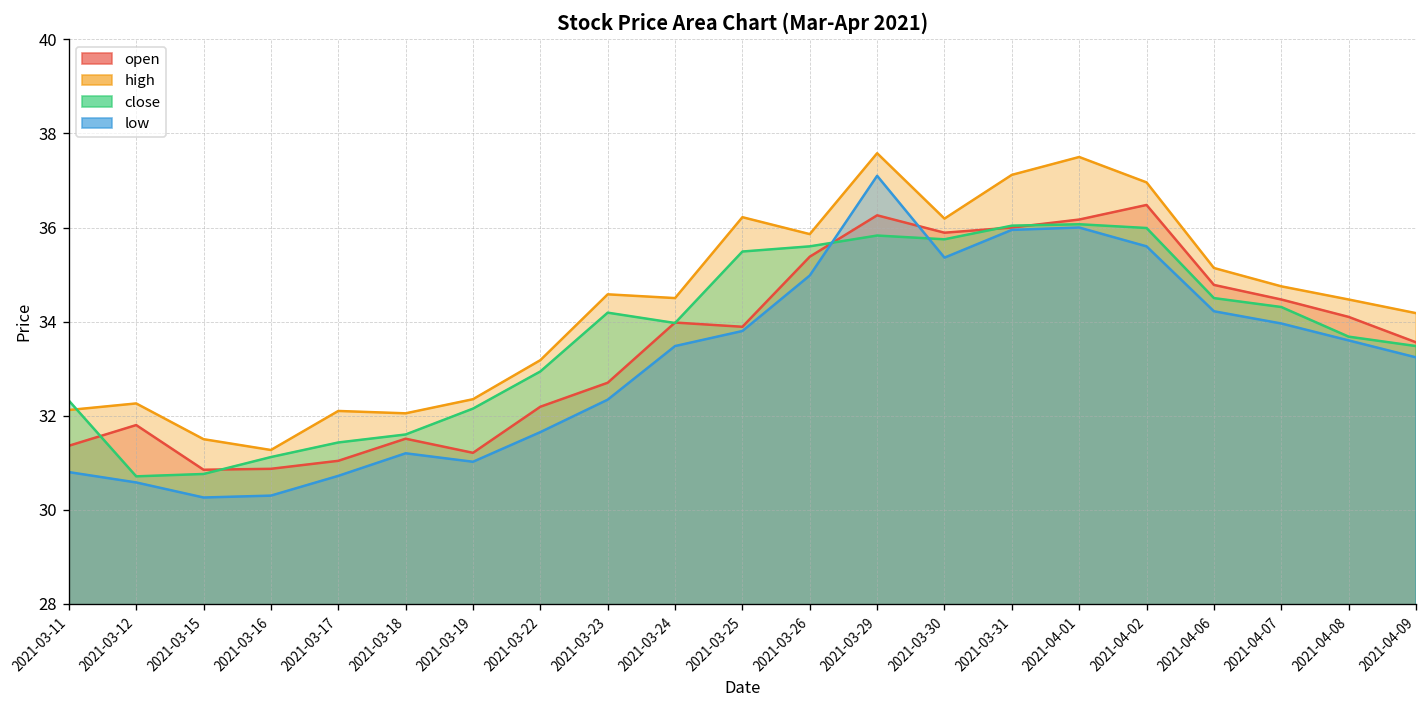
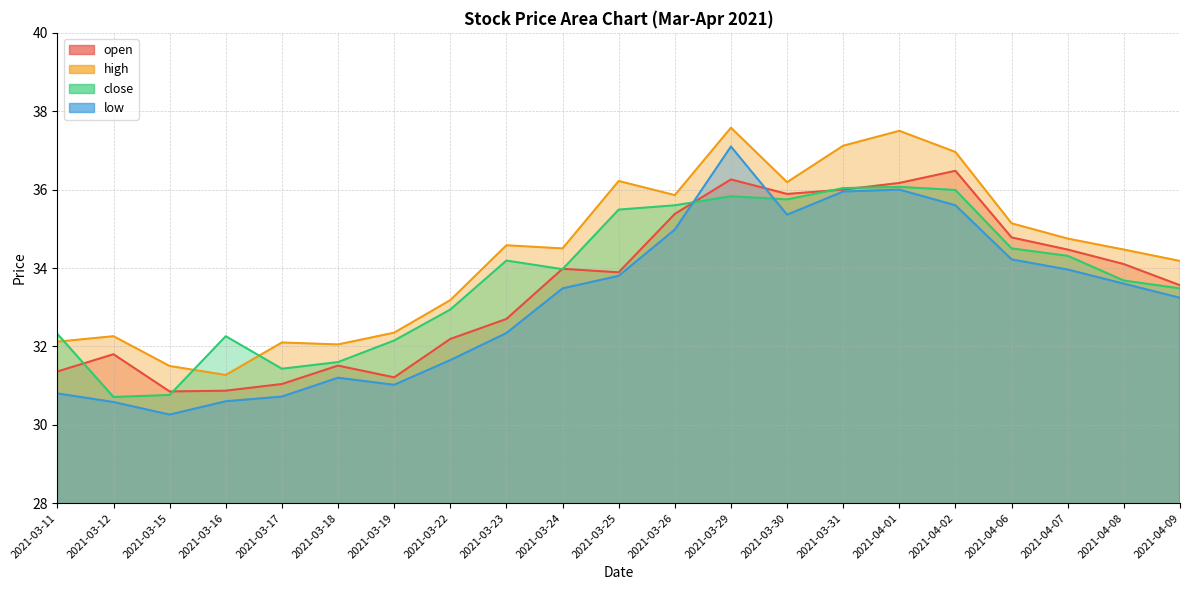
  {
    "close": {
      "2021-03-11": 32.3,
      "2021-03-12": 30.7,
      "2021-03-15": 30.8,
-     "2021-03-16": 31.1,
+     "2021-03-16": 32.3,
      "2021-03-17": 31.4,
      "2021-03-18": 31.6,
      "2021-03-19": 32.2,
      "2021-03-22": 32.9,
      "2021-03-23": 34.2,
      "2021-03-25": 35.5,
      "2021-03-26": 35.6,
      "2021-03-29": 35.8,
      "2021-03-30": 35.8,
      "2021-04-01": 36.1,
      "2021-04-02": 36.0,
      "2021-04-06": 34.5,
      "2021-04-07": 34.3,
      "2021-04-08": 33.7,
      "2021-04-09": 33.5
    },
    "low": {
      "2021-03-11": 30.8,
      "2021-03-12": 30.6,
      "2021-03-15": 30.3,
-     "2021-03-16": 30.3,
+     "2021-03-16": 30.6,
      "2021-03-17": 30.7,
      "2021-03-18": 31.2,
      "2021-03-19": 31.0,
      "2021-03-22": 31.7,
      "2021-03-23": 32.3,
      "2021-03-24": 33.5,
      "2021-03-25": 33.8,
      "2021-03-26": 35.0,
      "2021-03-29": 37.1,
      "2021-03-30": 35.4,
      "2021-04-01": 36.0,
      "2021-04-02": 35.6,
      "2021-04-06": 34.2,
      "2021-04-07": 34.0,
      "2021-04-08": 33.6,
      "2021-04-09": 33.2
    }
  }
